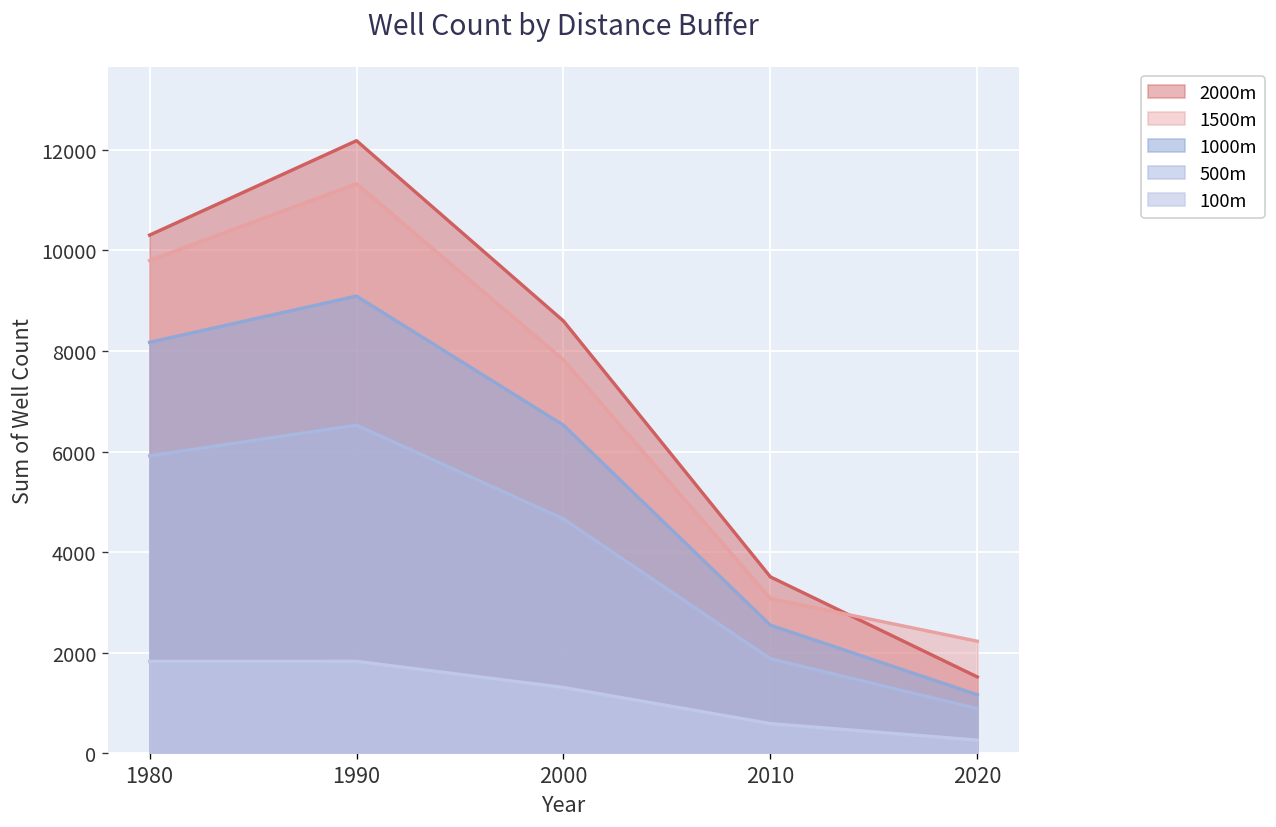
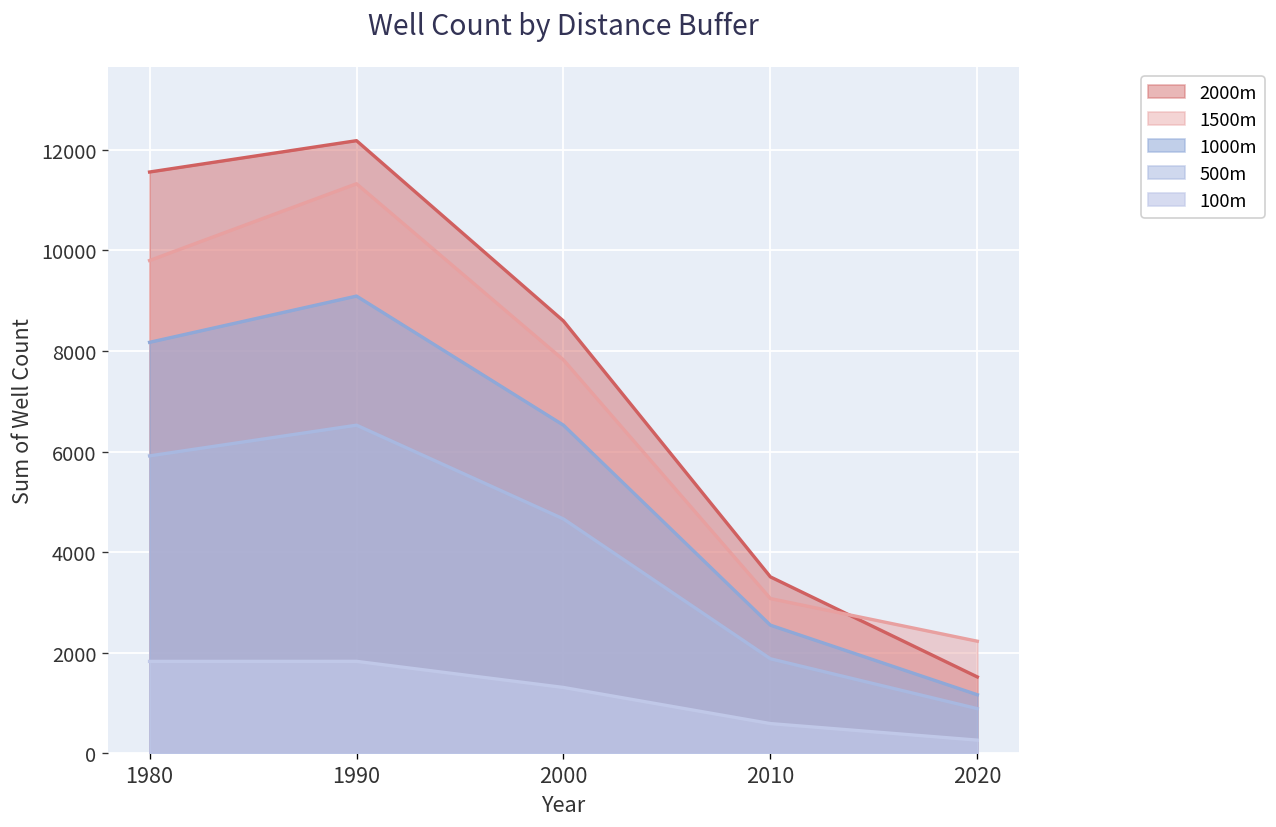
  {
    "2000m": {
-     "1980": 10300,
+     "1980": 11600,
      "1990": 12200,
      "2000": 8600,
      "2010": 3500,
      "2020": 1500
    },
    "1500m": {
      "1980": 9800,
      "1990": 11300,
      "2000": 7800,
      "2010": 3100,
      "2020": 2200
    }
  }
